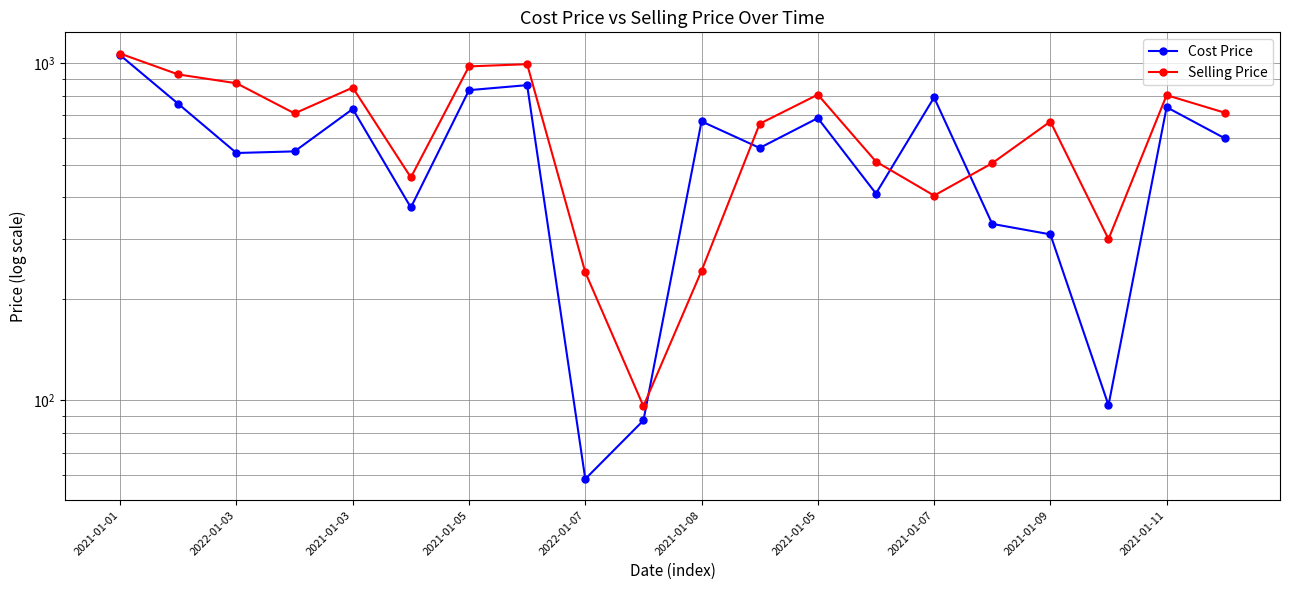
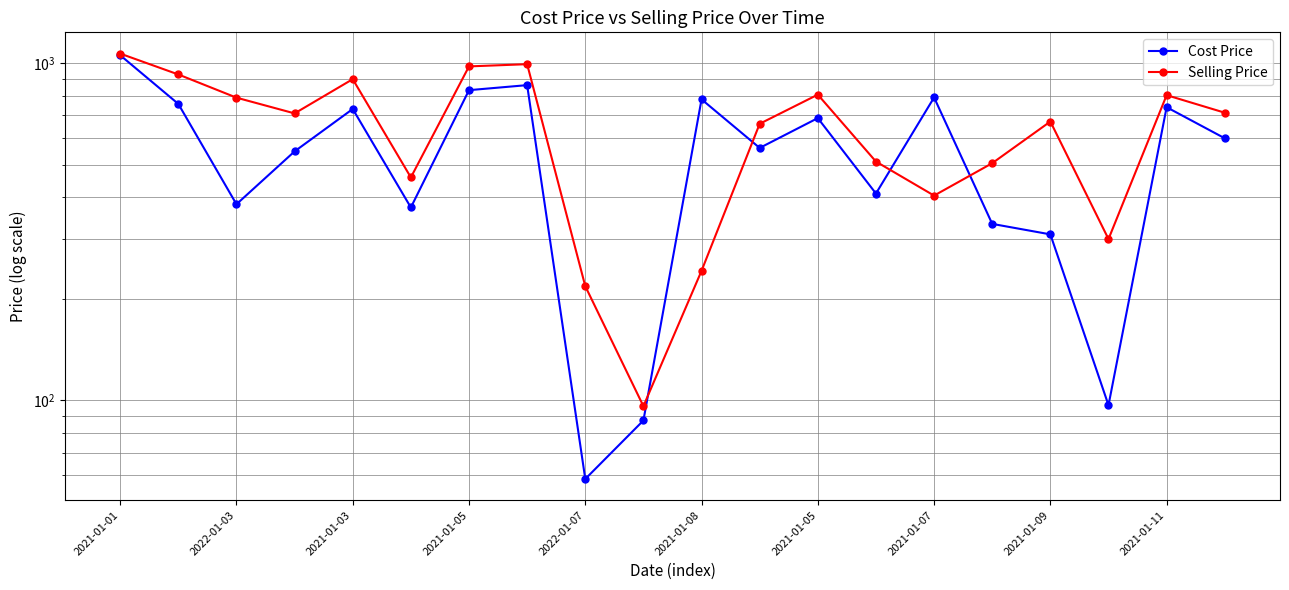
  {
    "Cost Price": {
-     "2022-01-03": 540,
+     "2022-01-03": 380,
      "2021-01-03": 730,
      "2022-01-07": 58,
-     "2021-01-08": 670,
+     "2021-01-08": 780,
      "2021-01-07": 790,
      "2021-01-09": 310,
      "2021-01-11": 740
    },
    "Selling Price": {
-     "2022-01-03": 870,
-     "2021-01-03": 850,
-     "2022-01-07": 240,
+     "2022-01-03": 790,
+     "2021-01-03": 900,
+     "2022-01-07": 220,
      "2021-01-08": 240,
      "2021-01-07": 400,
      "2021-01-09": 670,
      "2021-01-11": 800
    }
  }
